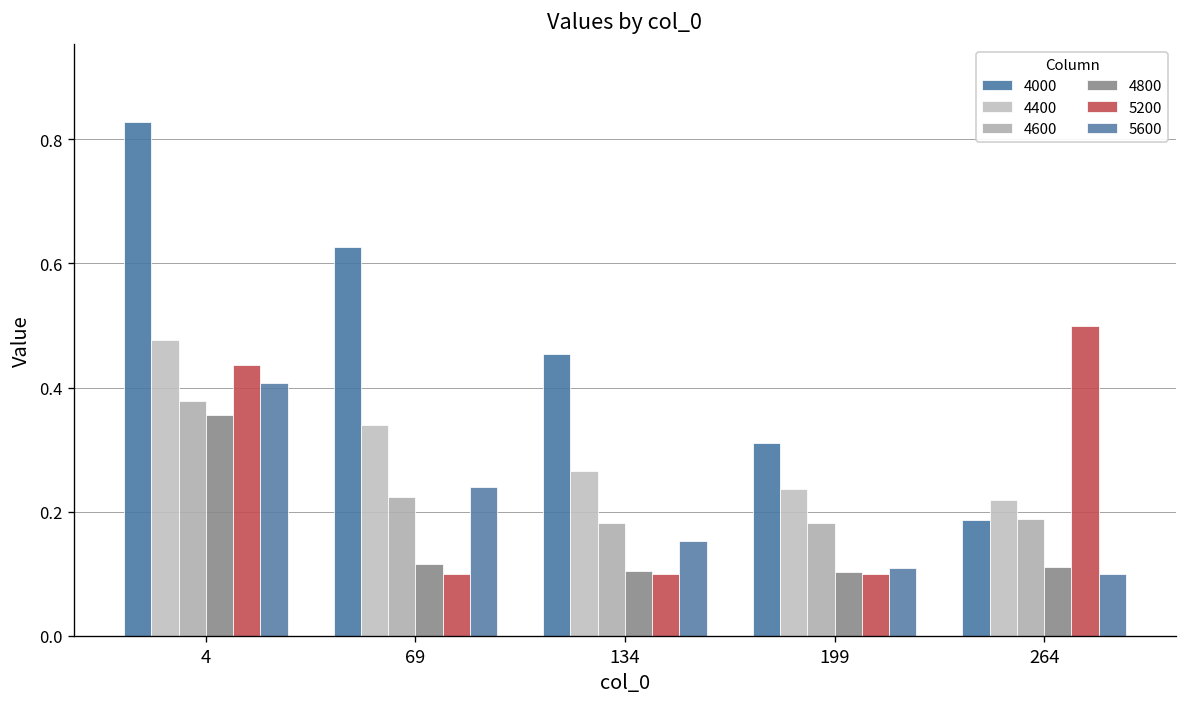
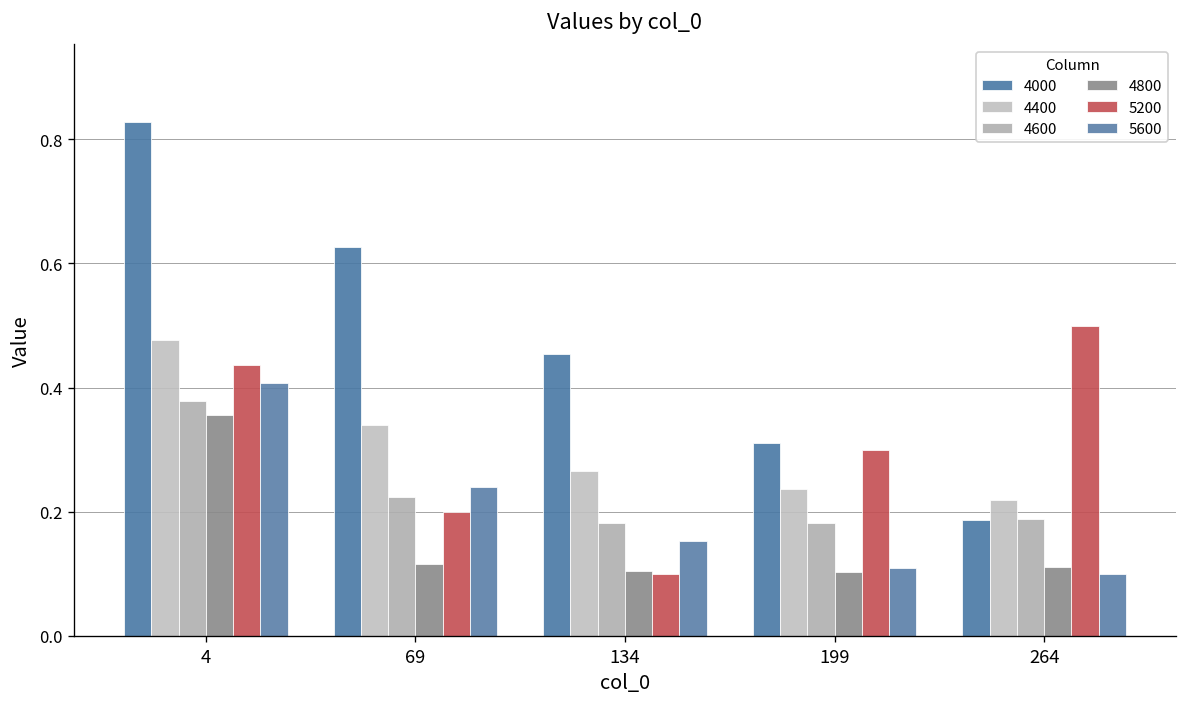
  {
    "5200": {
      "4": 0.44,
-     "69": 0.1,
+     "69": 0.2,
      "134": 0.1,
-     "199": 0.1,
+     "199": 0.3,
      "264": 0.5
    }
  }
